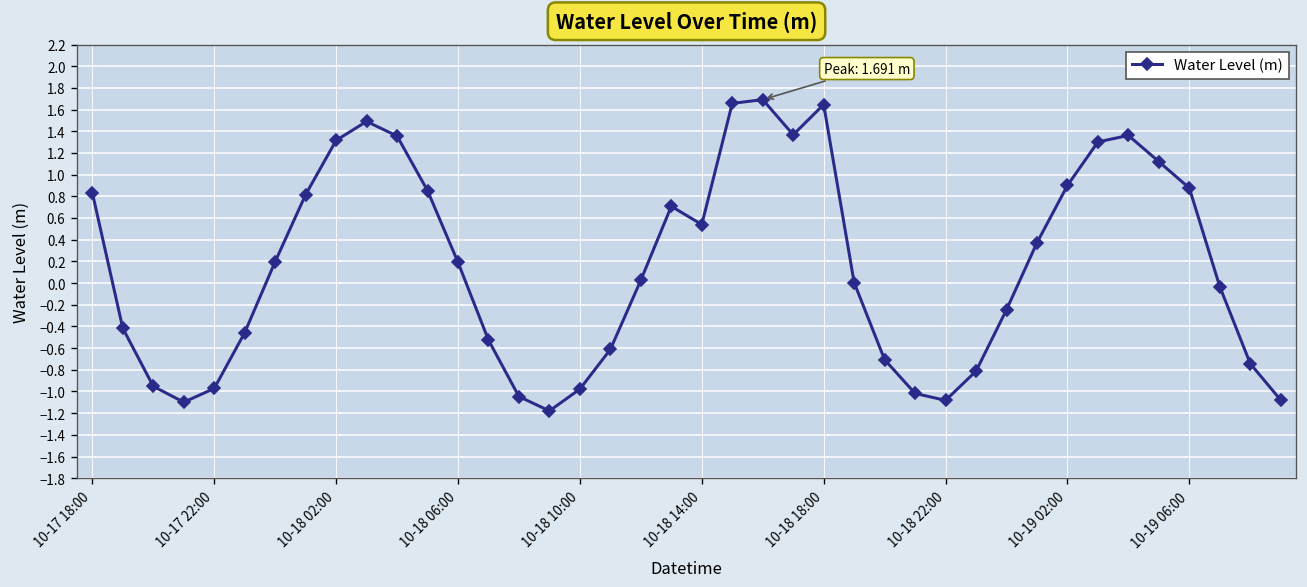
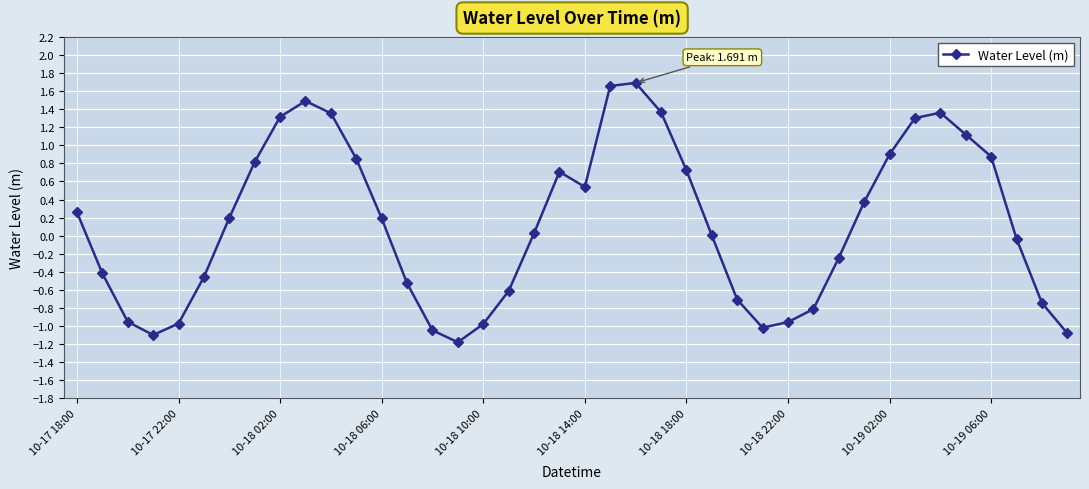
  {
-   "10-17 18:00": 0.8,
+   "10-17 18:00": 0.3,
    "10-17 22:00": -1.0,
    "10-18 02:00": 1.3,
    "10-18 06:00": 0.2,
    "10-18 10:00": -1.0,
    "10-18 14:00": 0.5,
-   "10-18 18:00": 1.6,
-   "10-18 22:00": -1.1,
+   "10-18 18:00": 0.7,
+   "10-18 22:00": -1.0,
    "10-19 02:00": 0.9,
    "10-19 06:00": 0.9
  }
